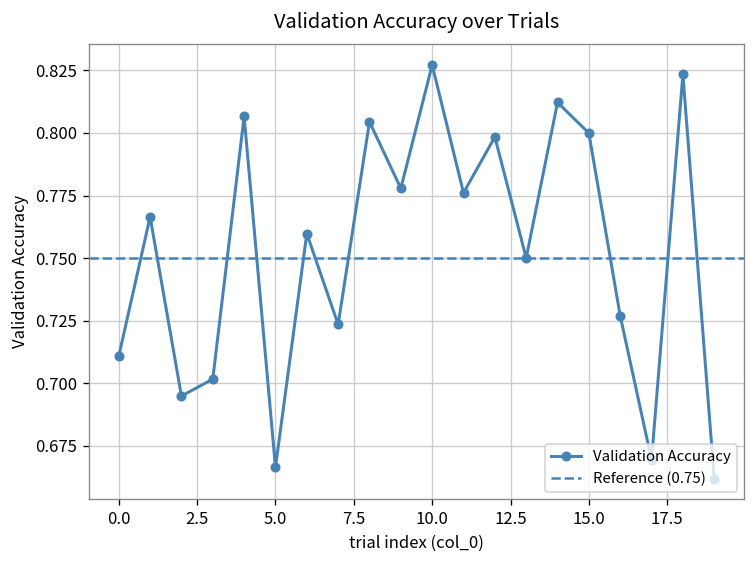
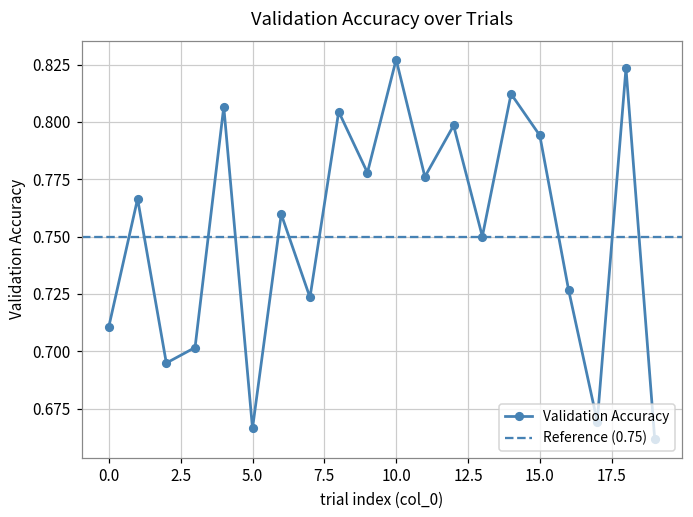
  {
    "0.0": 0.711,
    "5.0": 0.666,
    "10.0": 0.827,
-   "15.0": 0.800
+   "15.0": 0.794
  }
